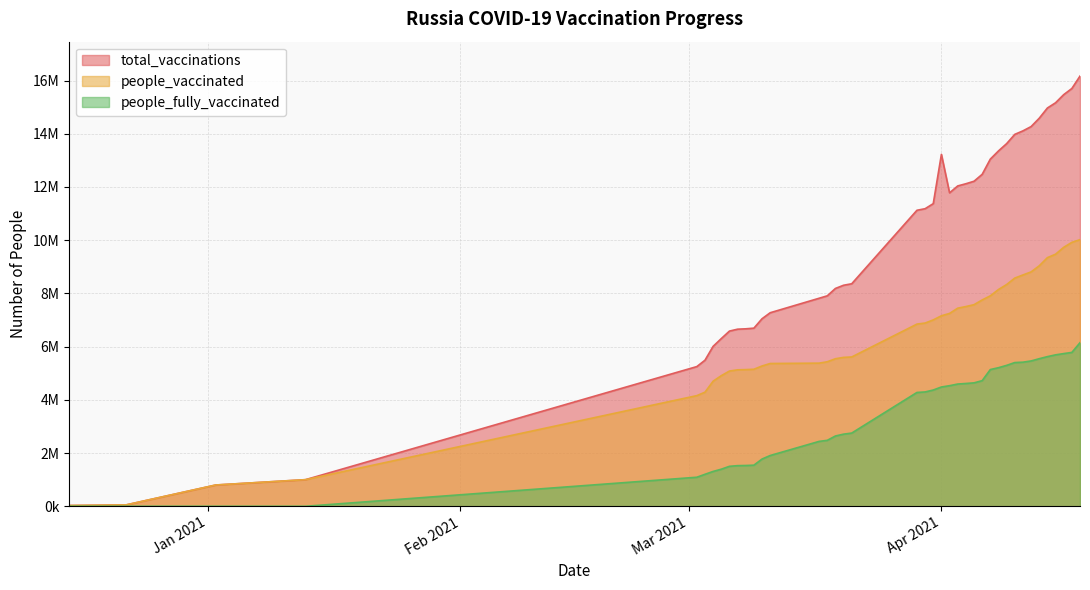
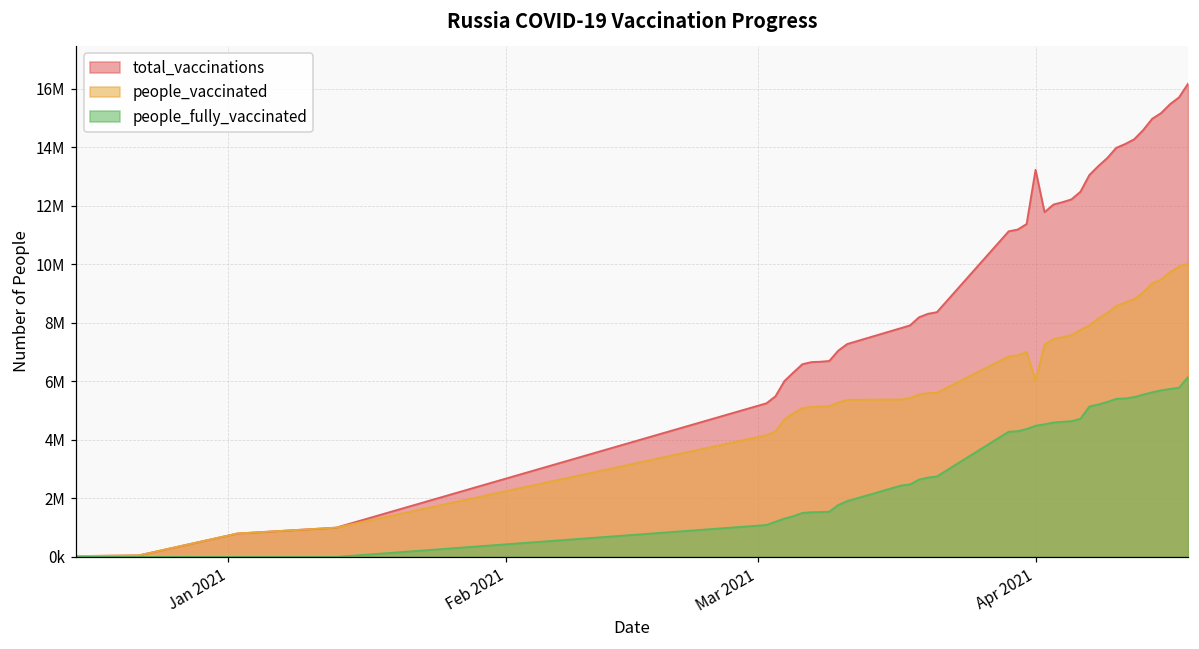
  {
    "total_vaccinations": {
      "Apr 2021": 13200000
    },
    "people_vaccinated": {
-     "Apr 2021": 7200000
+     "Apr 2021": 6000000
    },
    "people_fully_vaccinated": {
      "Apr 2021": 4500000
    }
  }
